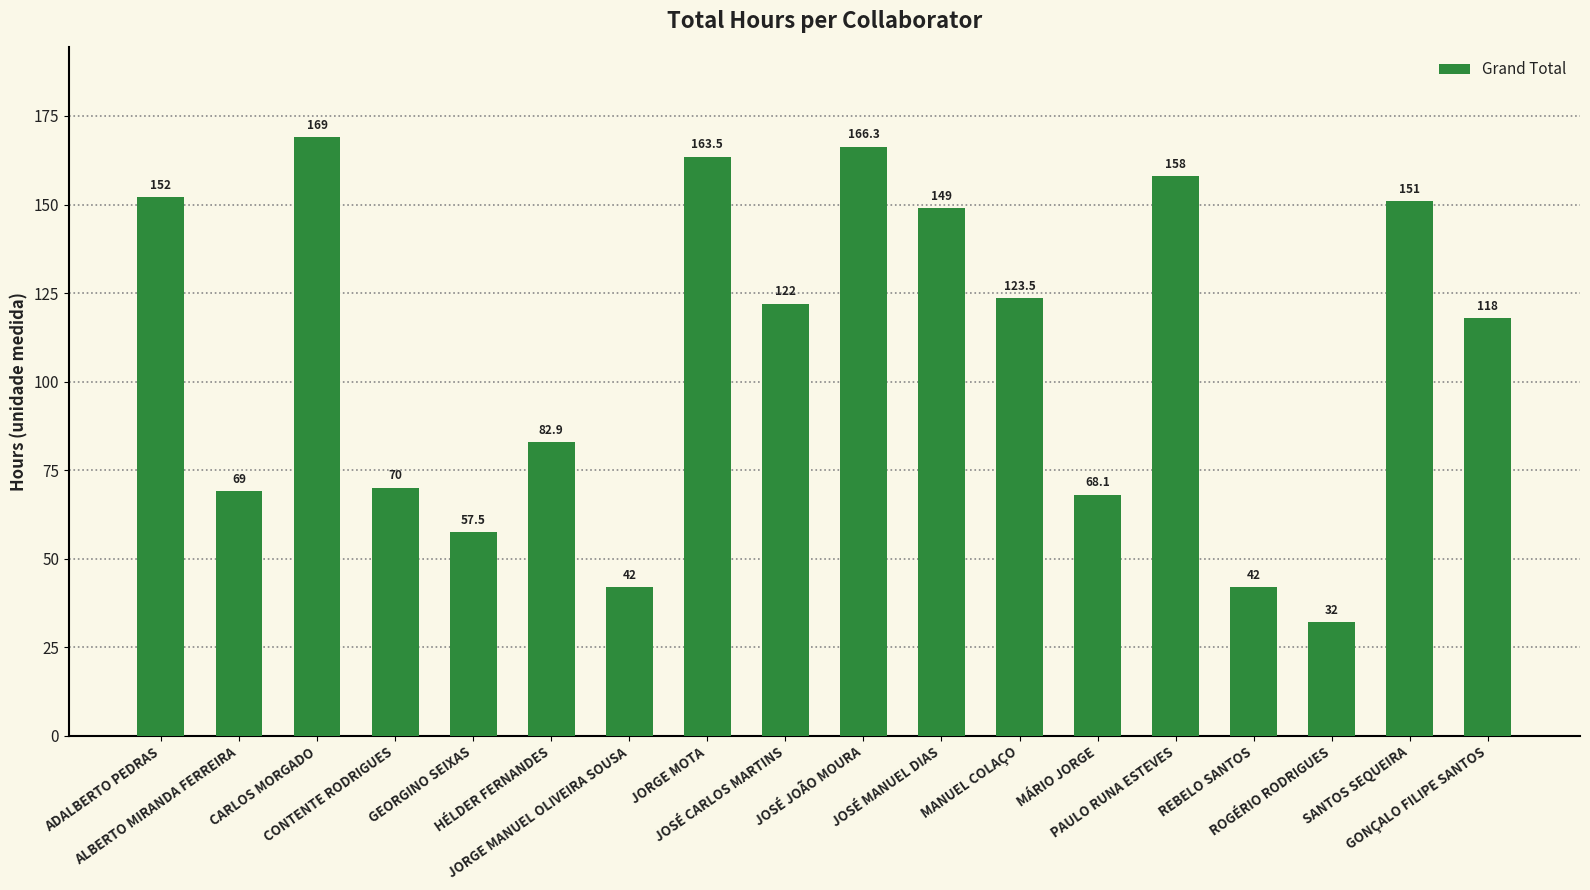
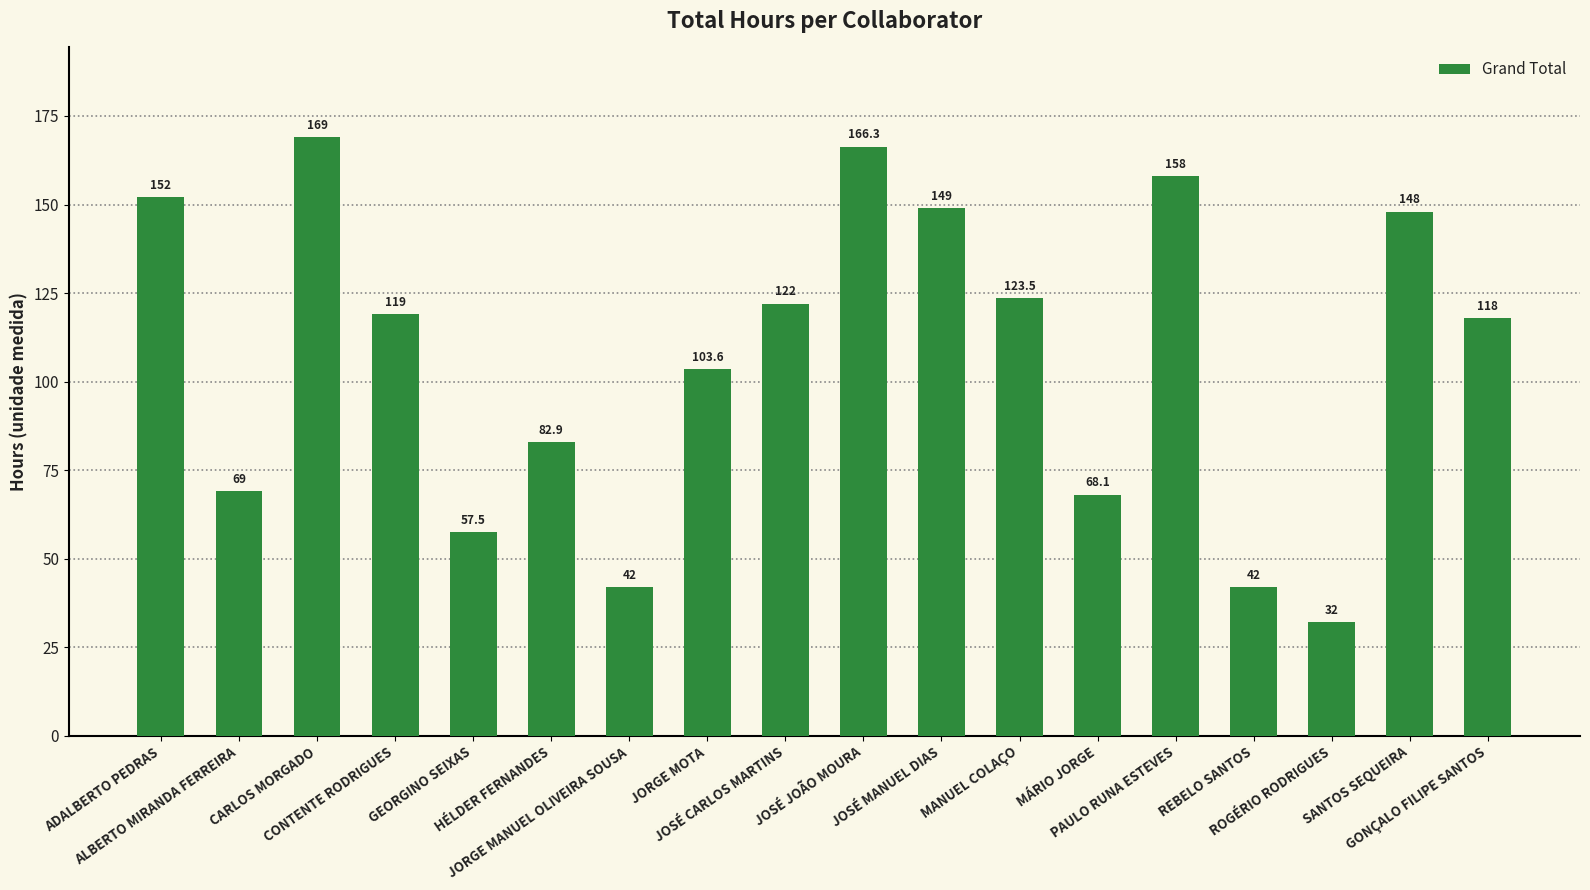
  {
    "ADALBERTO PEDRAS": 152,
    "ALBERTO MIRANDA FERREIRA": 69,
    "CARLOS MORGADO": 169,
-   "CONTENTE RODRIGUES": 70,
+   "CONTENTE RODRIGUES": 119,
    "GEORGINO SEIXAS": 57.5,
    "HÉLDER FERNANDES": 82.9,
    "JORGE MANUEL OLIVEIRA SOUSA": 42,
-   "JORGE MOTA": 163.5,
+   "JORGE MOTA": 103.6,
    "JOSÉ CARLOS MARTINS": 122,
    "JOSÉ JOÃO MOURA": 166.3,
    "JOSÉ MANUEL DIAS": 149,
    "MANUEL COLAÇO": 123.5,
    "MÁRIO JORGE": 68.1,
    "PAULO RUNA ESTEVES": 158,
    "REBELO SANTOS": 42,
    "ROGÉRIO RODRIGUES": 32,
-   "SANTOS SEQUEIRA": 151,
+   "SANTOS SEQUEIRA": 148,
    "GONÇALO FILIPE SANTOS": 118
  }
